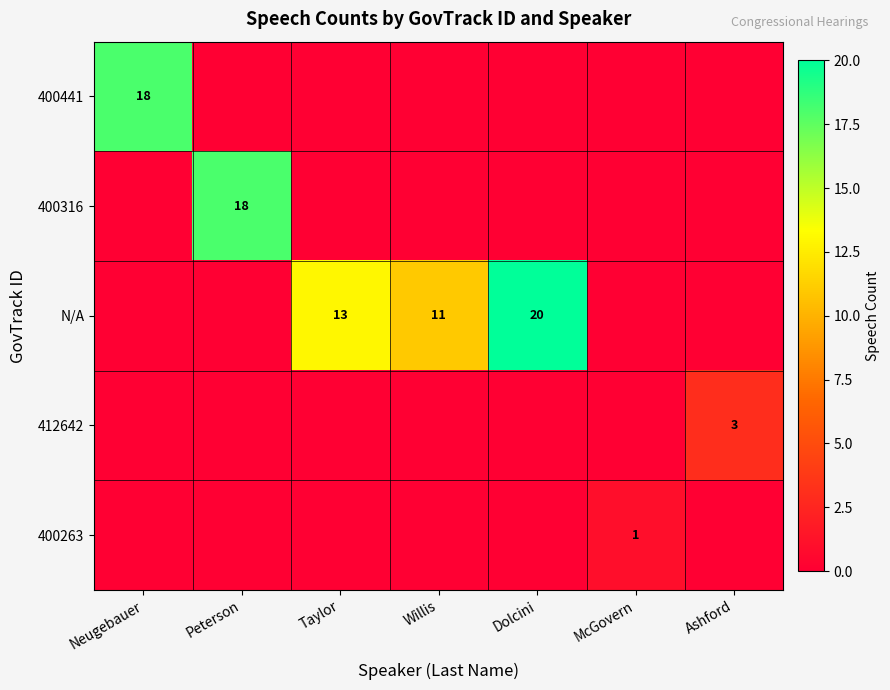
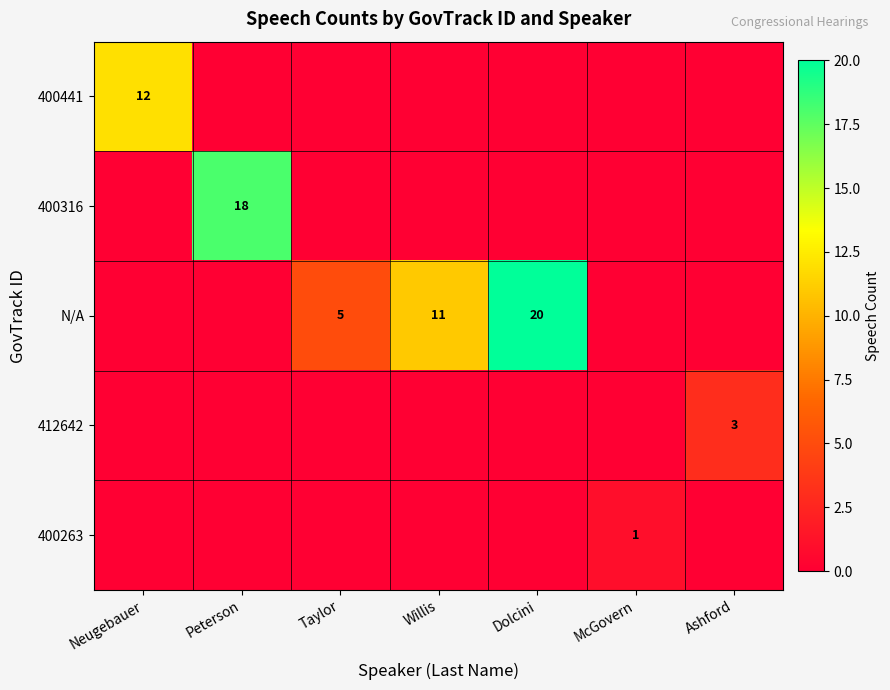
  {
    "400441": {
-     "Neugebauer": 18
+     "Neugebauer": 12
    },
    "400316": {
      "Peterson": 18
    },
    "N/A": {
-     "Taylor": 13,
+     "Taylor": 5,
      "Willis": 11,
      "Dolcini": 20
    },
    "412642": {
      "Ashford": 3
    },
    "400263": {
      "McGovern": 1
    }
  }
